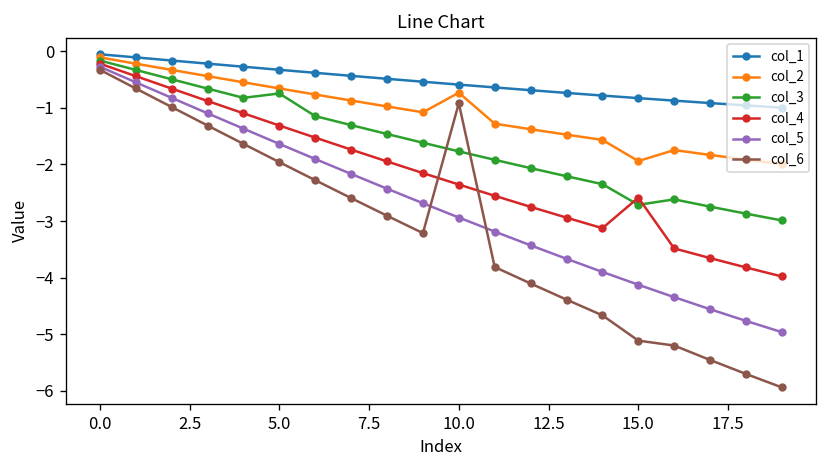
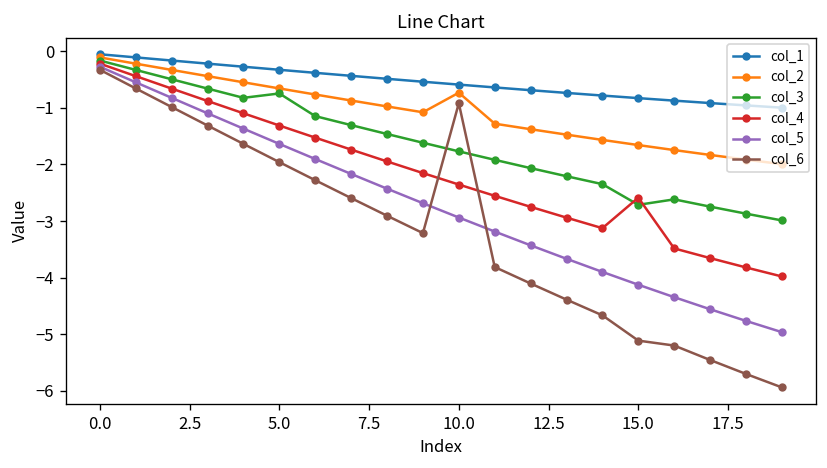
  {
    "col_1": {
      "0.0": -0.1,
      "5.0": -0.3,
      "10.0": -0.6,
      "15.0": -0.8
    },
    "col_2": {
      "0.0": -0.1,
      "5.0": -0.7,
      "10.0": -0.7,
-     "15.0": -1.9
+     "15.0": -1.7
    },
    "col_3": {
      "0.0": -0.2,
      "5.0": -0.7,
      "10.0": -1.8,
      "15.0": -2.7
    },
    "col_4": {
      "0.0": -0.2,
      "5.0": -1.3,
      "10.0": -2.4,
      "15.0": -2.6
    },
    "col_5": {
      "0.0": -0.3,
      "5.0": -1.6,
      "10.0": -2.9,
      "15.0": -4.1
    },
    "col_6": {
      "0.0": -0.3,
      "5.0": -2.0,
      "10.0": -0.9,
      "15.0": -5.1
    }
  }
